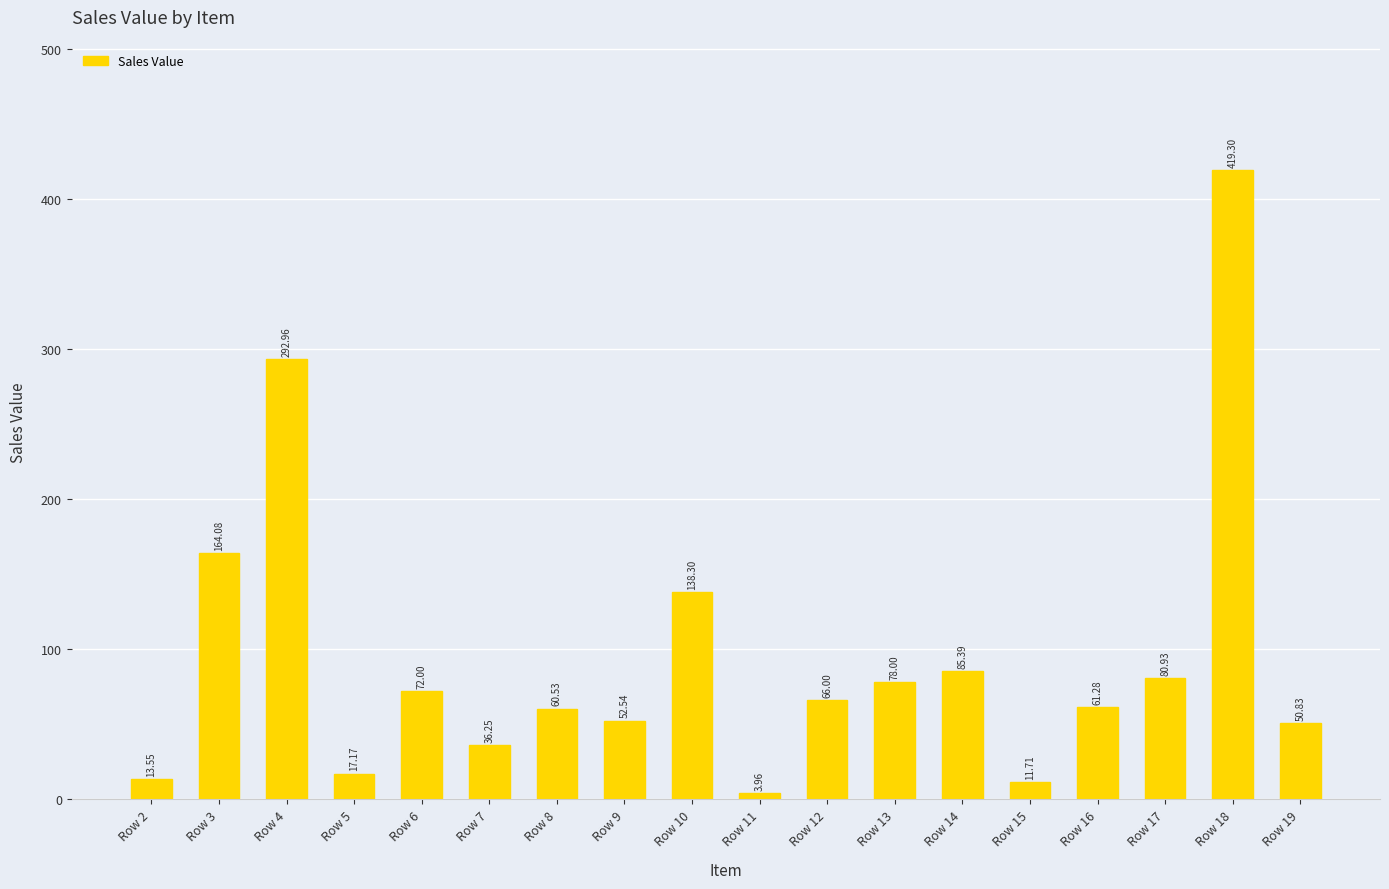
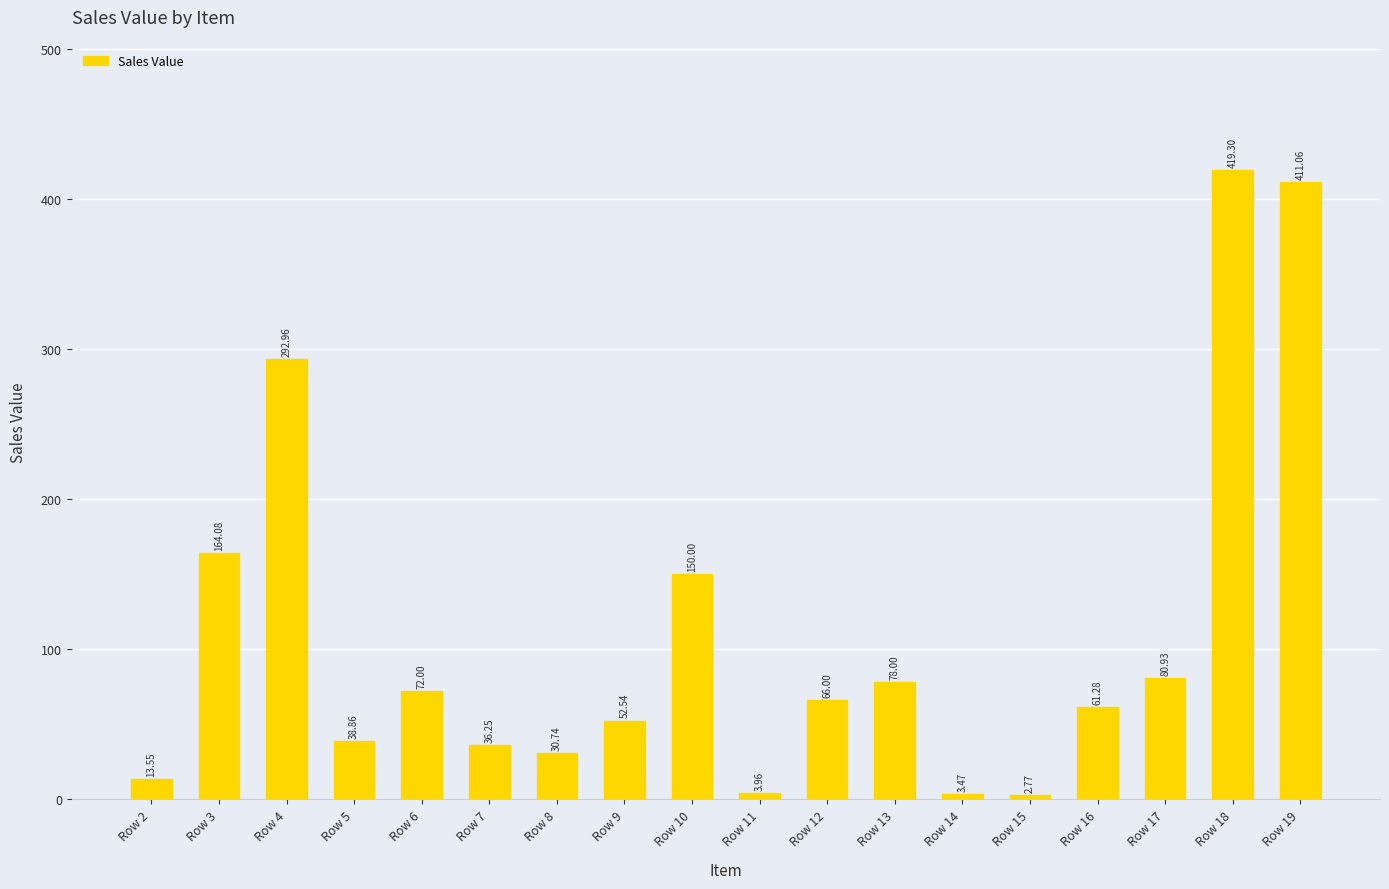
  {
    "Row 2": 13.55,
    "Row 3": 164.08,
    "Row 4": 292.96,
-   "Row 5": 17.17,
+   "Row 5": 38.86,
    "Row 6": 72.00,
    "Row 7": 36.25,
-   "Row 8": 60.53,
+   "Row 8": 30.74,
    "Row 9": 52.54,
-   "Row 10": 138.30,
+   "Row 10": 150.00,
    "Row 11": 3.96,
    "Row 12": 66.00,
    "Row 13": 78.00,
-   "Row 14": 85.39,
-   "Row 15": 11.71,
+   "Row 14": 3.47,
+   "Row 15": 2.77,
    "Row 16": 61.28,
    "Row 17": 80.93,
    "Row 18": 419.30,
-   "Row 19": 50.83
+   "Row 19": 411.06
  }
